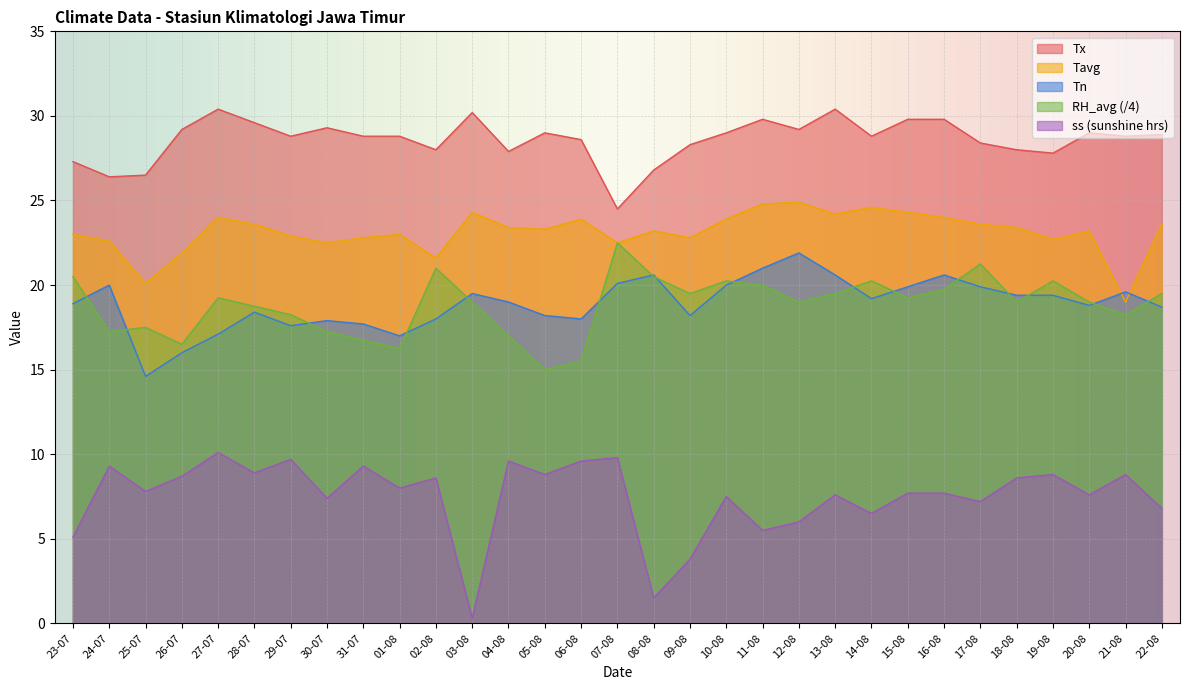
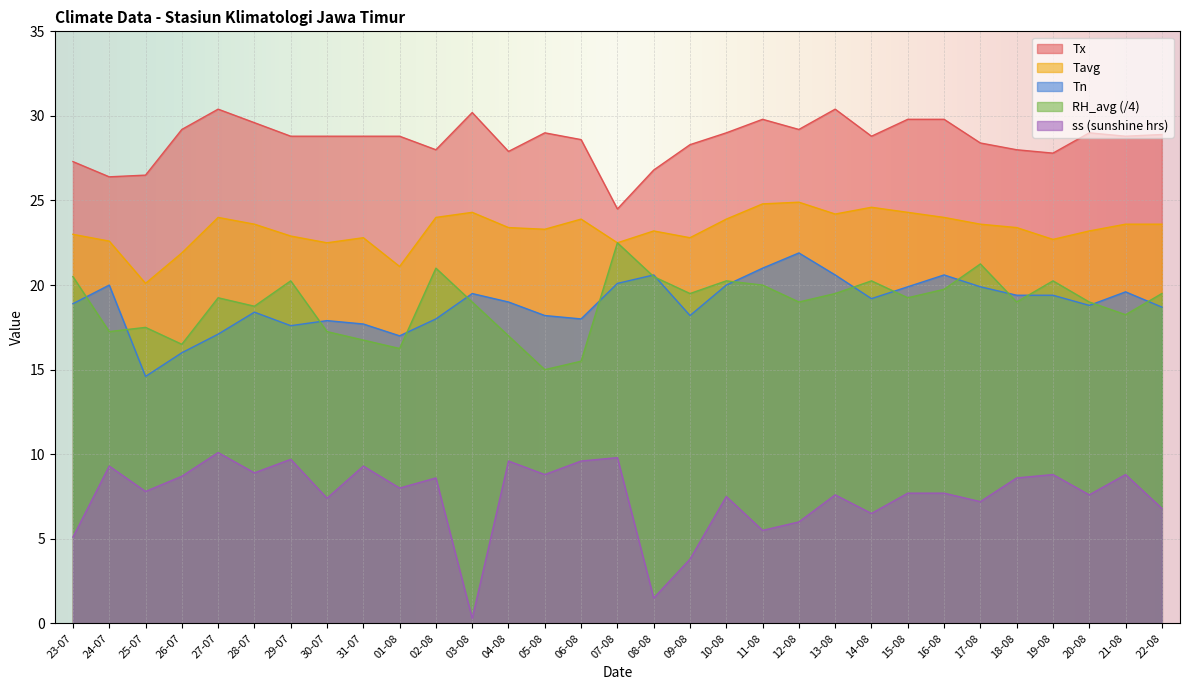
  {
    "Tx": {
      "23-07": 27.3,
      "24-07": 26.4,
      "25-07": 26.5,
      "26-07": 29.2,
      "27-07": 30.4,
      "28-07": 29.6,
      "29-07": 28.8,
-     "30-07": 29.3,
+     "30-07": 28.8,
      "31-07": 28.8,
      "01-08": 28.8,
      "02-08": 28.0,
      "03-08": 30.2,
      "04-08": 27.9,
      "05-08": 29.0,
      "06-08": 28.6,
      "07-08": 24.5,
      "08-08": 26.8,
      "09-08": 28.3,
      "10-08": 29.0,
      "11-08": 29.8,
      "12-08": 29.2,
      "13-08": 30.4,
      "14-08": 28.8,
      "15-08": 29.8,
      "16-08": 29.8,
      "17-08": 28.4,
      "18-08": 28.0,
      "19-08": 27.8
    },
    "Tavg": {
      "23-07": 23.0,
      "24-07": 22.6,
      "25-07": 20.1,
      "26-07": 21.9,
      "27-07": 24.0,
      "28-07": 23.6,
      "29-07": 22.9,
      "30-07": 22.5,
      "31-07": 22.8,
-     "01-08": 23.0,
-     "02-08": 21.6,
+     "01-08": 21.1,
+     "02-08": 24.0,
      "03-08": 24.3,
      "04-08": 23.4,
      "05-08": 23.3,
      "06-08": 23.9,
      "08-08": 23.2,
      "09-08": 22.8,
      "10-08": 23.9,
      "11-08": 24.8,
      "12-08": 24.9,
      "13-08": 24.2,
      "14-08": 24.6,
      "15-08": 24.3,
      "16-08": 24.0,
      "17-08": 23.6,
      "18-08": 23.4,
      "19-08": 22.7,
      "20-08": 23.2,
-     "21-08": 19.0,
+     "21-08": 23.6,
      "22-08": 23.6
    },
    "Tn": {
      "23-07": 18.9,
      "24-07": 20.0,
      "25-07": 14.6,
      "26-07": 16.0,
      "27-07": 17.1,
      "28-07": 18.4,
      "29-07": 17.6,
      "30-07": 17.9,
      "31-07": 17.7,
      "01-08": 17.0,
      "02-08": 18.0,
      "03-08": 19.5,
      "04-08": 19.0,
      "05-08": 18.2,
      "06-08": 18.0,
      "07-08": 20.1,
      "09-08": 18.2,
      "10-08": 20.0,
      "11-08": 21.0,
      "12-08": 21.9,
      "13-08": 20.6,
      "14-08": 19.2,
      "15-08": 19.9,
      "16-08": 20.6,
      "17-08": 19.9,
      "18-08": 19.4,
      "19-08": 19.4,
      "20-08": 18.8,
      "21-08": 19.6,
      "22-08": 18.7
    },
    "RH_avg (/4)": {
      "23-07": 20.5,
      "24-07": 17.3,
      "25-07": 17.5,
      "26-07": 16.5,
      "27-07": 19.3,
      "28-07": 18.8,
-     "29-07": 18.3,
+     "29-07": 20.3,
      "30-07": 17.3,
      "31-07": 16.8,
      "01-08": 16.3,
      "02-08": 21.0,
      "03-08": 19.0,
      "04-08": 17.0,
      "05-08": 15.0,
      "06-08": 15.5,
      "09-08": 19.5,
      "10-08": 20.3,
      "11-08": 20.0,
      "12-08": 19.0,
      "13-08": 19.5,
      "14-08": 20.3,
      "15-08": 19.3,
      "16-08": 19.8,
      "17-08": 21.3,
      "18-08": 19.0,
      "19-08": 20.3,
      "20-08": 19.0,
      "21-08": 18.3,
      "22-08": 19.5
    },
    "ss (sunshine hrs)": {
      "23-07": 5.1,
      "24-07": 9.3,
      "25-07": 7.8,
      "26-07": 8.7,
      "27-07": 10.1,
      "28-07": 8.9,
      "29-07": 9.7,
      "30-07": 7.4,
      "31-07": 9.3,
      "01-08": 8.0,
      "02-08": 8.6,
      "03-08": 0.3,
      "04-08": 9.6,
      "05-08": 8.8,
      "06-08": 9.6,
      "07-08": 9.8,
      "08-08": 1.5,
      "09-08": 3.8,
      "10-08": 7.5,
      "11-08": 5.5,
      "12-08": 6.0,
      "13-08": 7.6,
      "14-08": 6.5,
      "15-08": 7.7,
      "16-08": 7.7,
      "17-08": 7.2,
      "18-08": 8.6,
      "19-08": 8.8,
      "20-08": 7.6,
      "21-08": 8.8,
      "22-08": 6.8
    }
  }
